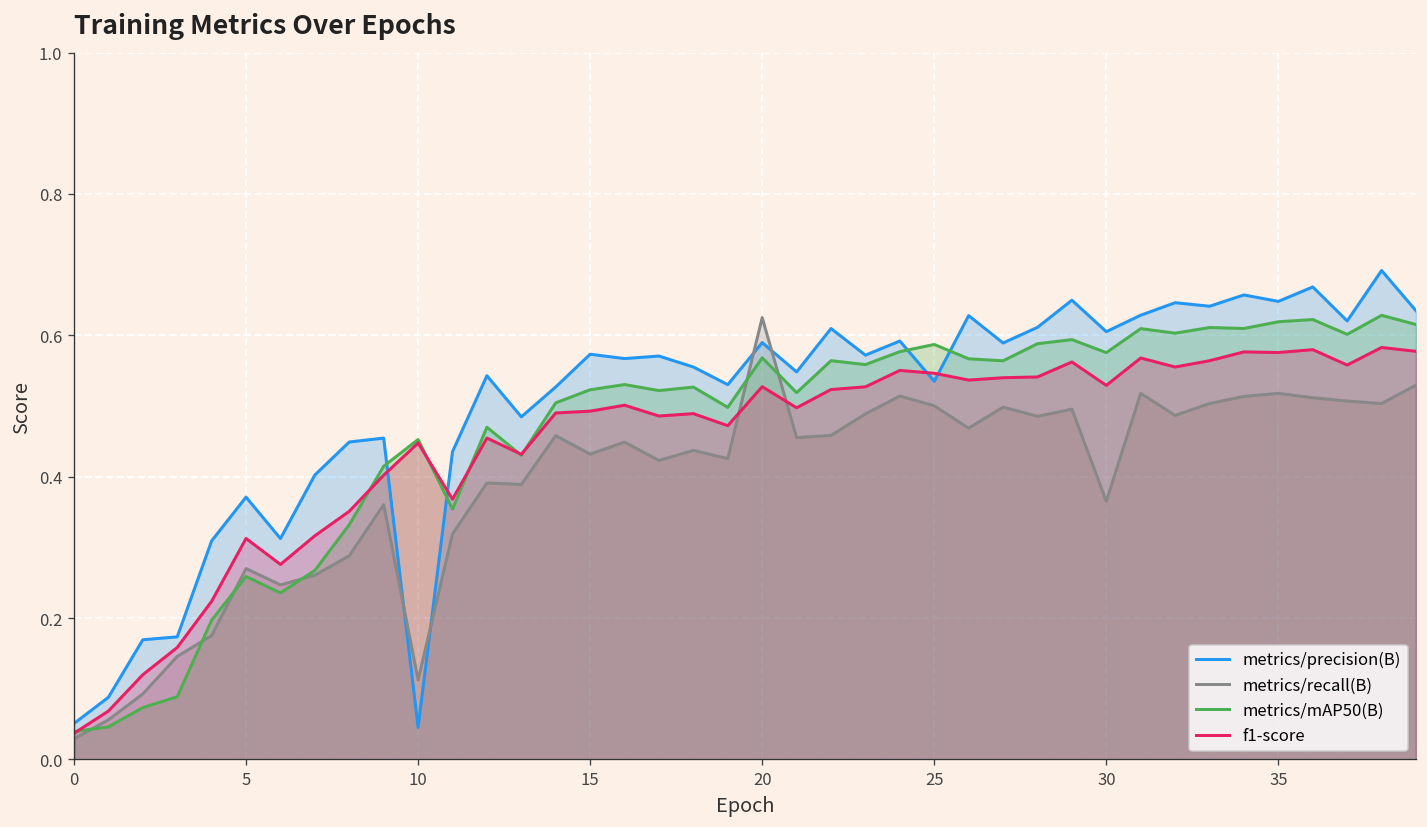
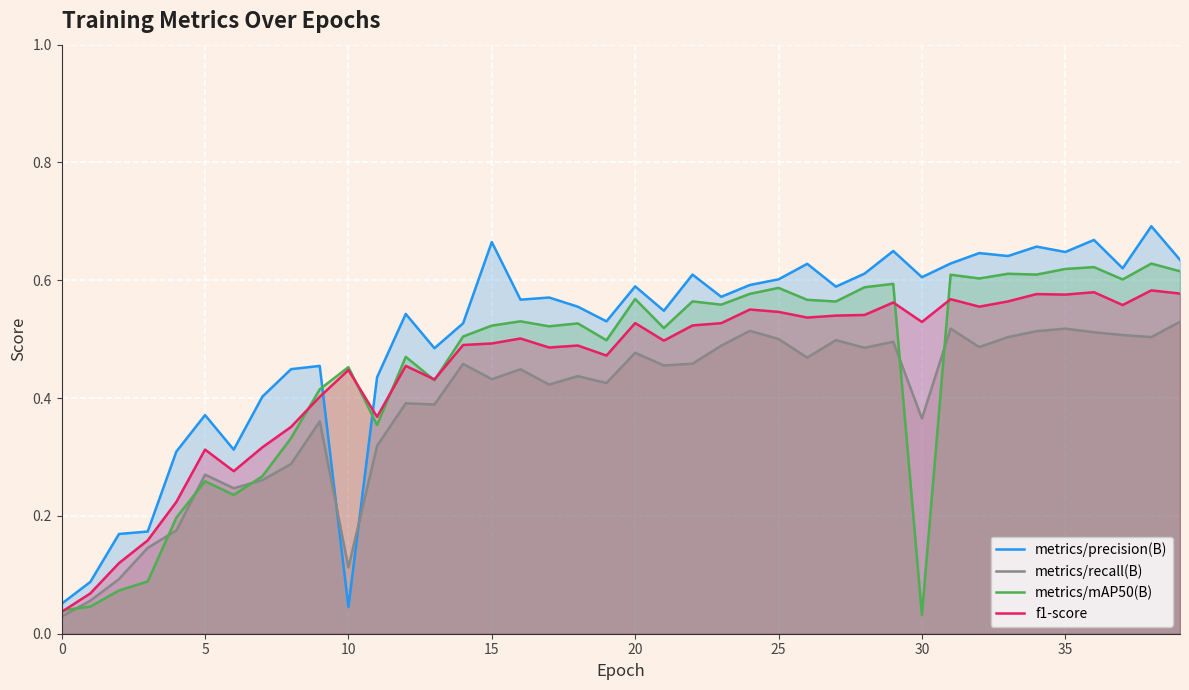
  {
    "metrics/precision(B)": {
      "0": 0.05,
      "5": 0.37,
      "10": 0.05,
-     "15": 0.57,
+     "15": 0.66,
      "20": 0.59,
-     "25": 0.54,
+     "25": 0.60,
      "30": 0.61,
      "35": 0.65
    },
    "metrics/recall(B)": {
      "0": 0.03,
      "5": 0.27,
      "10": 0.11,
      "15": 0.43,
-     "20": 0.63,
+     "20": 0.48,
      "25": 0.50,
      "30": 0.37,
      "35": 0.52
    },
    "metrics/mAP50(B)": {
      "5": 0.26,
      "10": 0.45,
      "15": 0.52,
      "20": 0.57,
      "25": 0.59,
-     "30": 0.58,
+     "30": 0.03,
      "35": 0.62
    },
    "f1-score": {
      "5": 0.31,
      "10": 0.45,
      "15": 0.49,
      "20": 0.53,
      "25": 0.55,
      "30": 0.53,
      "35": 0.58
    }
  }
